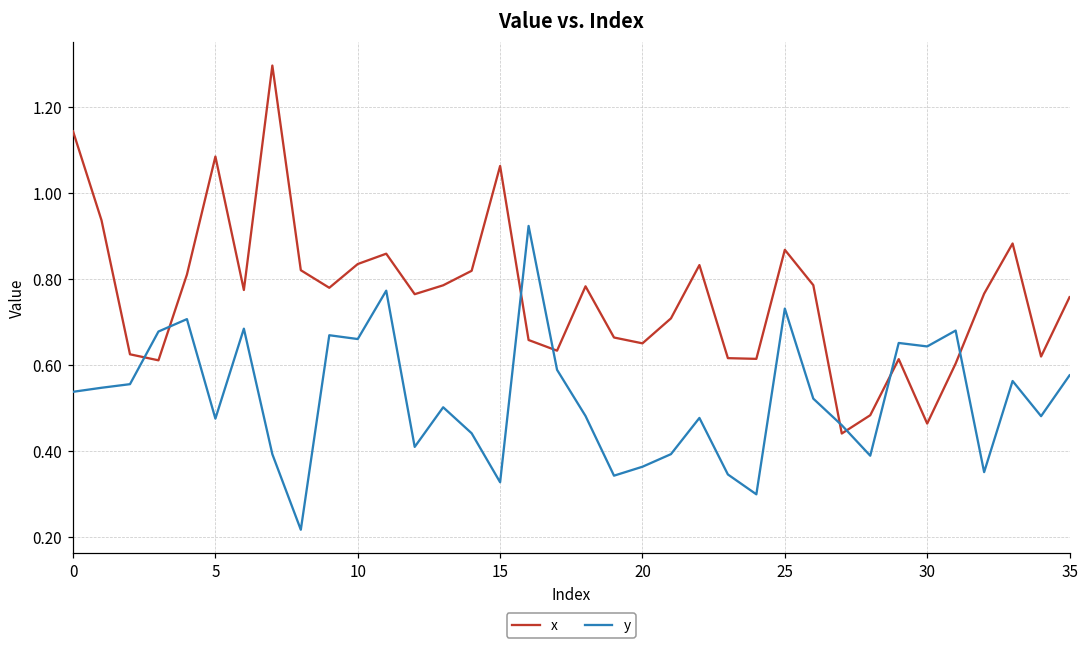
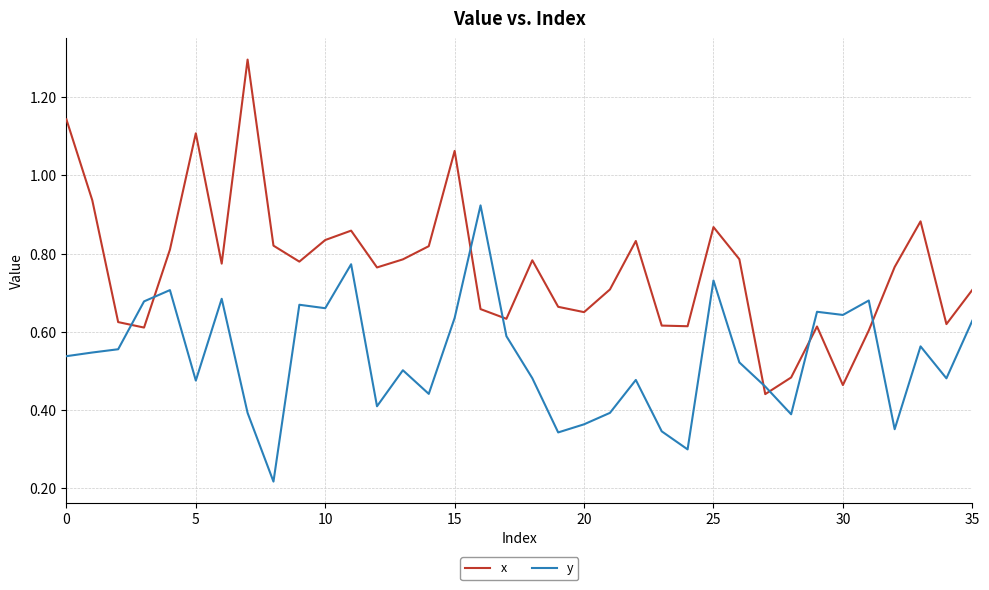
  {
    "x": {
      "0": 1.14,
-     "5": 1.08,
+     "5": 1.11,
      "10": 0.83,
      "15": 1.06,
      "20": 0.65,
      "25": 0.87,
      "30": 0.46,
-     "35": 0.76
+     "35": 0.71
    },
    "y": {
      "0": 0.54,
      "5": 0.48,
      "10": 0.66,
-     "15": 0.33,
+     "15": 0.64,
      "20": 0.36,
      "25": 0.73,
      "30": 0.64,
-     "35": 0.58
+     "35": 0.63
    }
  }
